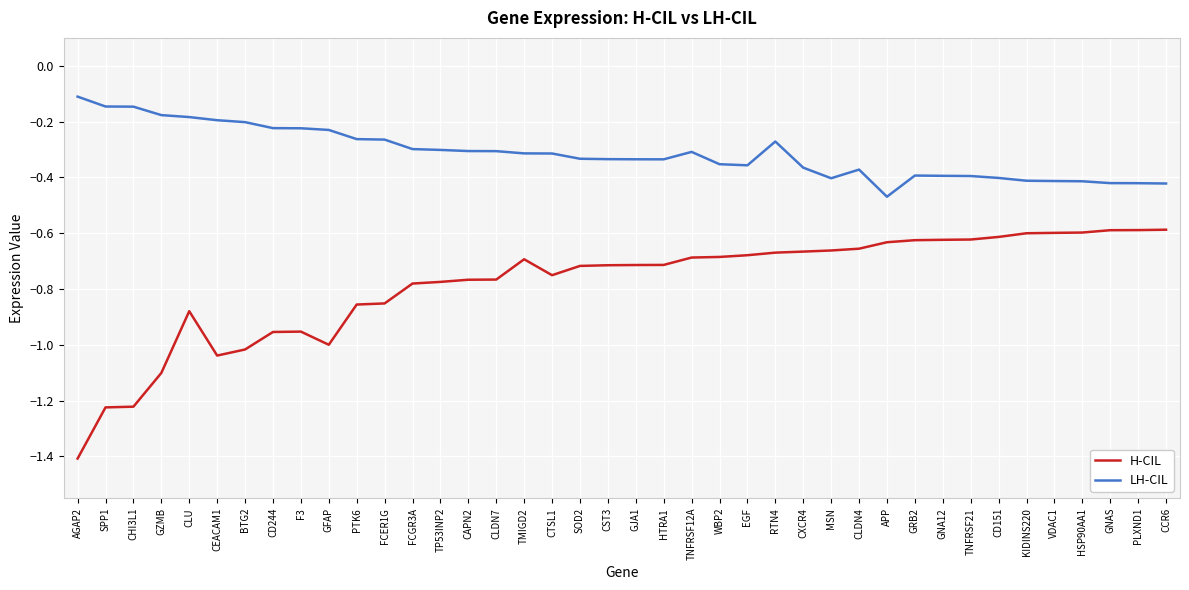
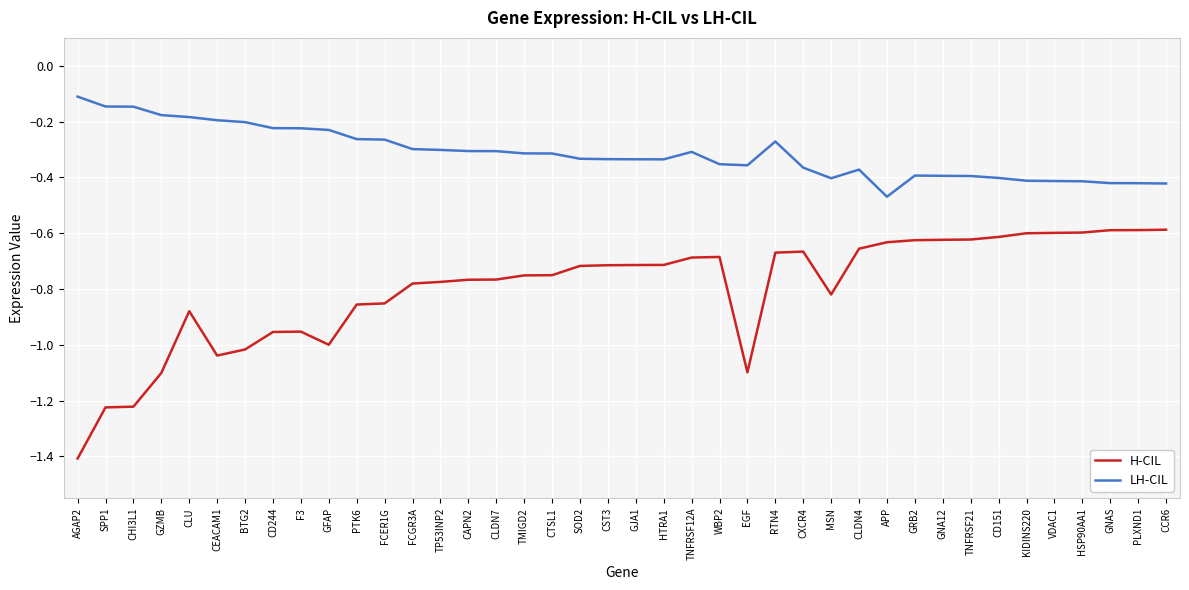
  {
    "H-CIL": {
      "AGAP2": -1.41,
      "SPP1": -1.22,
      "CHI3L1": -1.22,
      "GZMB": -1.10,
      "CLU": -0.88,
      "CEACAM1": -1.04,
      "BTG2": -1.02,
      "CD244": -0.95,
      "F3": -0.95,
      "GFAP": -1.00,
      "PTK6": -0.86,
      "FCER1G": -0.85,
      "FCGR3A": -0.78,
      "TP53INP2": -0.77,
      "CAPN2": -0.77,
      "CLDN7": -0.77,
-     "TMIGD2": -0.69,
+     "TMIGD2": -0.75,
      "CTSL1": -0.75,
      "SOD2": -0.72,
      "CST3": -0.71,
      "GJA1": -0.71,
      "HTRA1": -0.71,
      "TNFRSF12A": -0.69,
      "WBP2": -0.69,
-     "EGF": -0.68,
+     "EGF": -1.10,
      "RTN4": -0.67,
      "CXCR4": -0.67,
-     "MSN": -0.66,
+     "MSN": -0.82,
      "CLDN4": -0.66,
      "APP": -0.63,
      "GRB2": -0.63,
      "GNA12": -0.62,
      "TNFRSF21": -0.62,
      "CD151": -0.61,
      "KIDINS220": -0.60,
      "VDAC1": -0.60,
      "HSP90AA1": -0.60,
      "GNAS": -0.59,
      "PLXND1": -0.59,
      "CCR6": -0.59
    },
    "LH-CIL": {
      "AGAP2": -0.11,
      "SPP1": -0.15,
      "CHI3L1": -0.15,
      "GZMB": -0.18,
      "CLU": -0.18,
      "CEACAM1": -0.20,
      "BTG2": -0.20,
      "CD244": -0.22,
      "F3": -0.22,
      "GFAP": -0.23,
      "PTK6": -0.26,
      "FCER1G": -0.26,
      "FCGR3A": -0.30,
      "TP53INP2": -0.30,
      "CAPN2": -0.31,
      "CLDN7": -0.31,
      "TMIGD2": -0.31,
      "CTSL1": -0.31,
      "SOD2": -0.33,
      "CST3": -0.33,
      "GJA1": -0.34,
      "HTRA1": -0.34,
      "TNFRSF12A": -0.31,
      "WBP2": -0.35,
      "EGF": -0.36,
      "RTN4": -0.27,
      "CXCR4": -0.37,
      "MSN": -0.40,
      "CLDN4": -0.37,
      "APP": -0.47,
      "GRB2": -0.39,
      "GNA12": -0.39,
      "TNFRSF21": -0.40,
      "CD151": -0.40,
      "KIDINS220": -0.41,
      "VDAC1": -0.41,
      "HSP90AA1": -0.41,
      "GNAS": -0.42,
      "PLXND1": -0.42,
      "CCR6": -0.42
    }
  }
